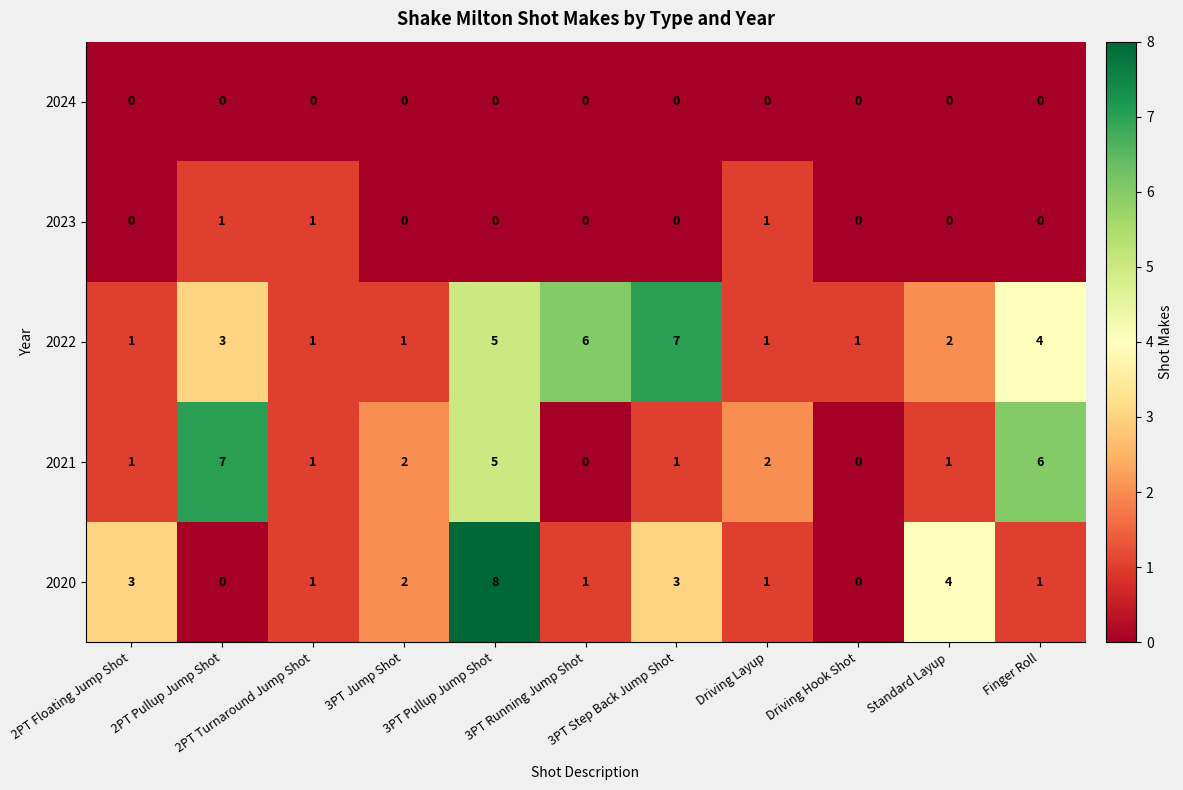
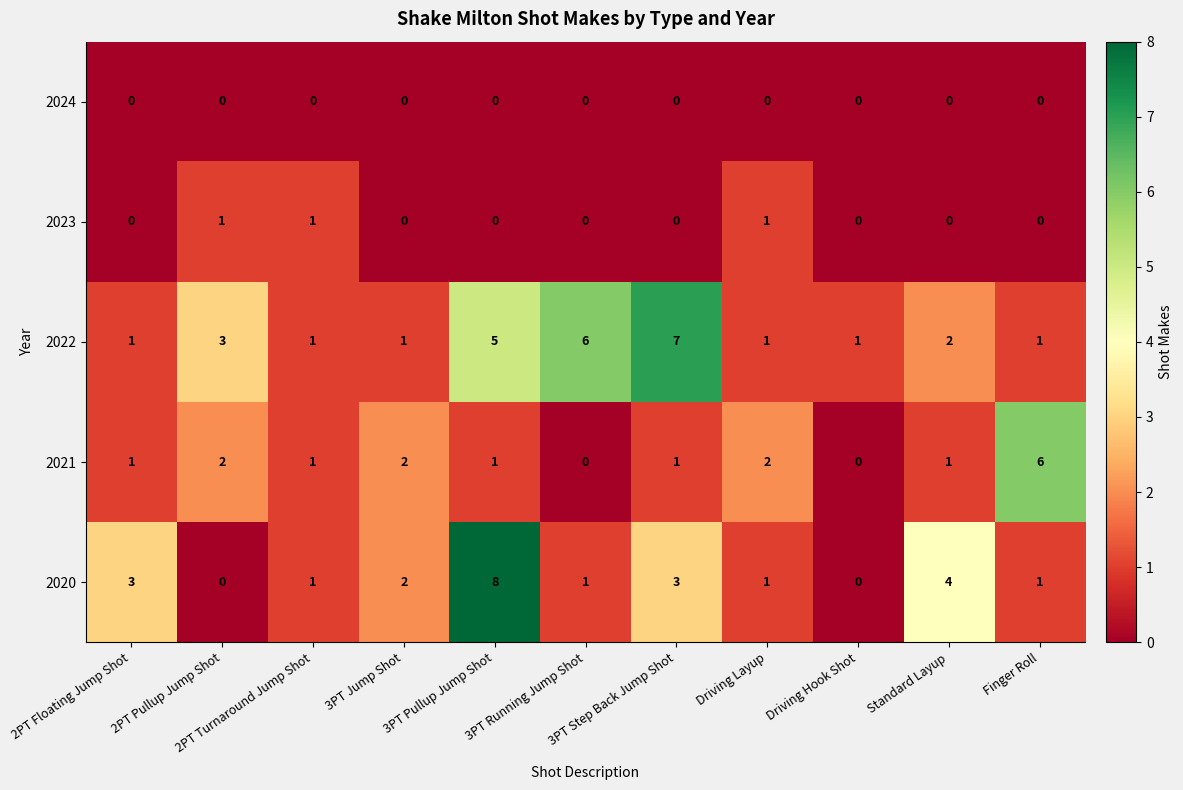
  {
    "2024": {
      "2PT Floating Jump Shot": 0,
      "2PT Pullup Jump Shot": 0,
      "2PT Turnaround Jump Shot": 0,
      "3PT Jump Shot": 0,
      "3PT Pullup Jump Shot": 0,
      "3PT Running Jump Shot": 0,
      "3PT Step Back Jump Shot": 0,
      "Driving Layup": 0,
      "Driving Hook Shot": 0,
      "Standard Layup": 0,
      "Finger Roll": 0
    },
    "2023": {
      "2PT Floating Jump Shot": 0,
      "2PT Pullup Jump Shot": 1,
      "2PT Turnaround Jump Shot": 1,
      "3PT Jump Shot": 0,
      "3PT Pullup Jump Shot": 0,
      "3PT Running Jump Shot": 0,
      "3PT Step Back Jump Shot": 0,
      "Driving Layup": 1,
      "Driving Hook Shot": 0,
      "Standard Layup": 0,
      "Finger Roll": 0
    },
    "2022": {
      "2PT Floating Jump Shot": 1,
      "2PT Pullup Jump Shot": 3,
      "2PT Turnaround Jump Shot": 1,
      "3PT Jump Shot": 1,
      "3PT Pullup Jump Shot": 5,
      "3PT Running Jump Shot": 6,
      "3PT Step Back Jump Shot": 7,
      "Driving Layup": 1,
      "Driving Hook Shot": 1,
      "Standard Layup": 2,
-     "Finger Roll": 4
+     "Finger Roll": 1
    },
    "2021": {
      "2PT Floating Jump Shot": 1,
-     "2PT Pullup Jump Shot": 7,
+     "2PT Pullup Jump Shot": 2,
      "2PT Turnaround Jump Shot": 1,
      "3PT Jump Shot": 2,
-     "3PT Pullup Jump Shot": 5,
+     "3PT Pullup Jump Shot": 1,
      "3PT Running Jump Shot": 0,
      "3PT Step Back Jump Shot": 1,
      "Driving Layup": 2,
      "Driving Hook Shot": 0,
      "Standard Layup": 1,
      "Finger Roll": 6
    },
    "2020": {
      "2PT Floating Jump Shot": 3,
      "2PT Pullup Jump Shot": 0,
      "2PT Turnaround Jump Shot": 1,
      "3PT Jump Shot": 2,
      "3PT Pullup Jump Shot": 8,
      "3PT Running Jump Shot": 1,
      "3PT Step Back Jump Shot": 3,
      "Driving Layup": 1,
      "Driving Hook Shot": 0,
      "Standard Layup": 4,
      "Finger Roll": 1
    }
  }
